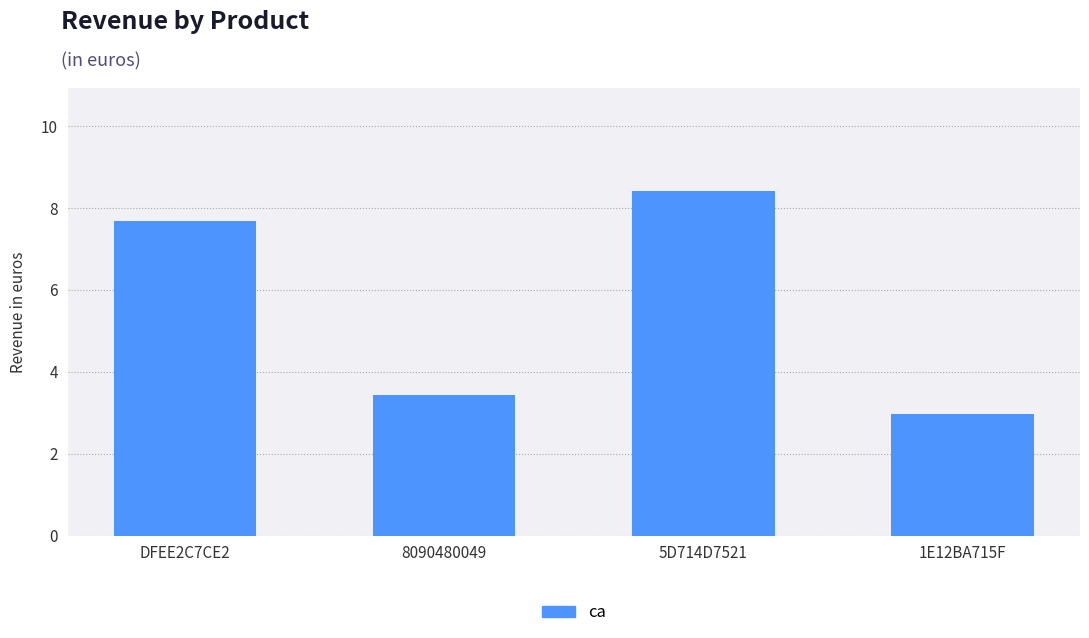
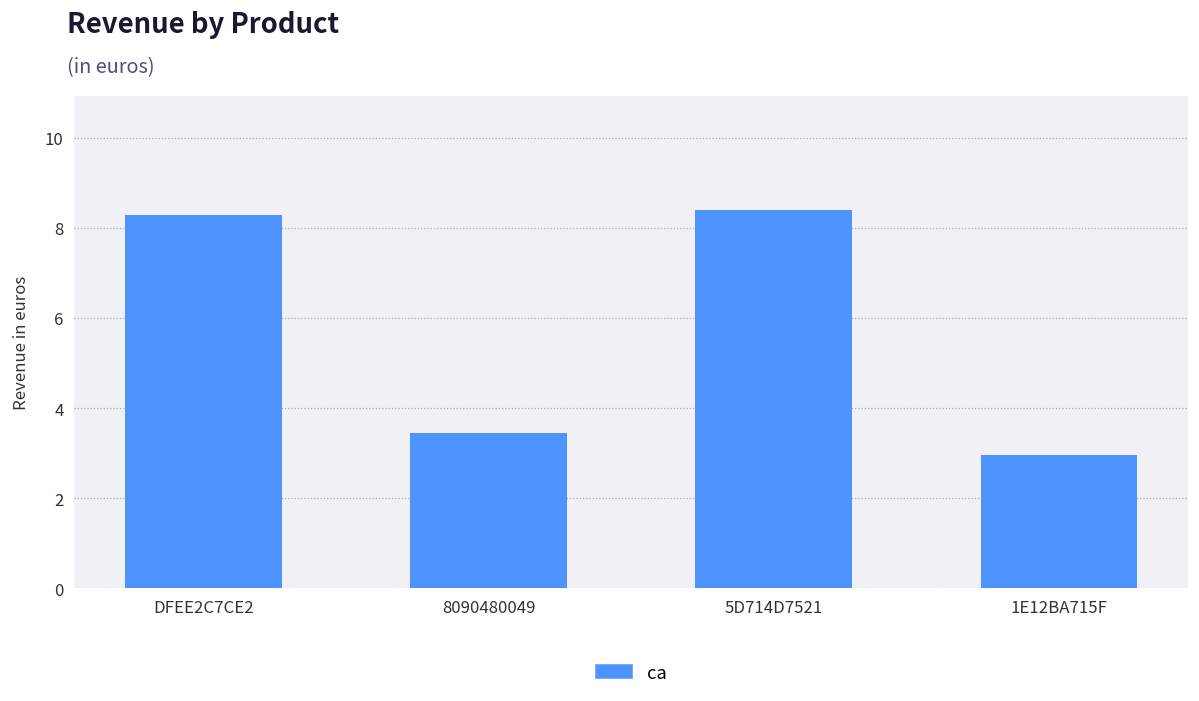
  {
-   "DFEE2C7CE2": 7.7,
+   "DFEE2C7CE2": 8.3,
    "8090480049": 3.4,
    "5D714D7521": 8.4,
    "1E12BA715F": 3.0
  }
